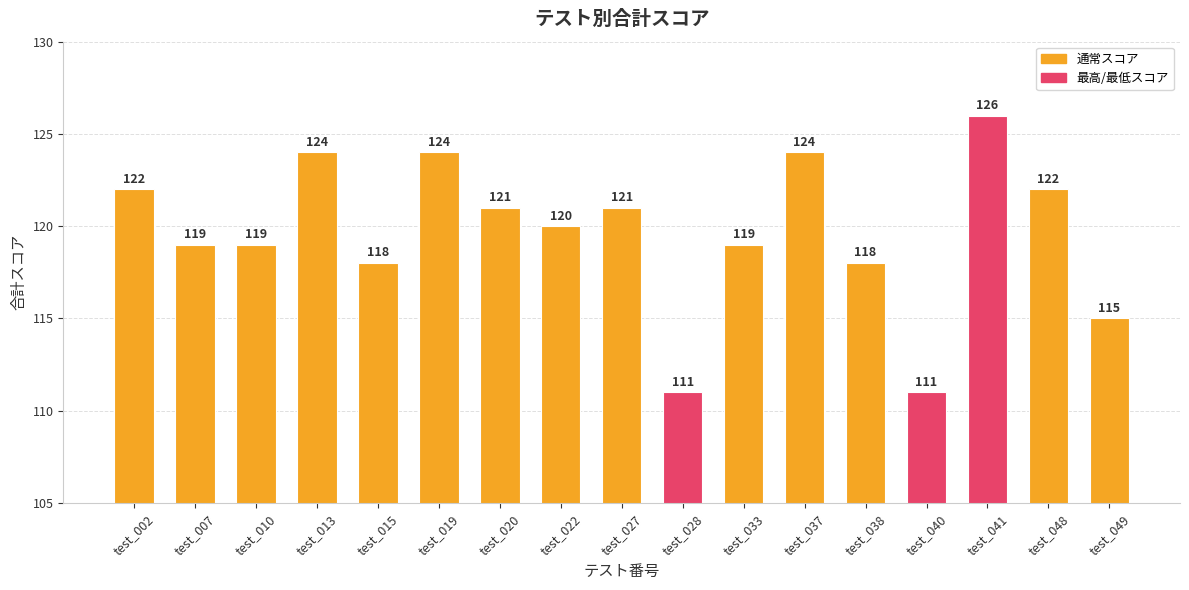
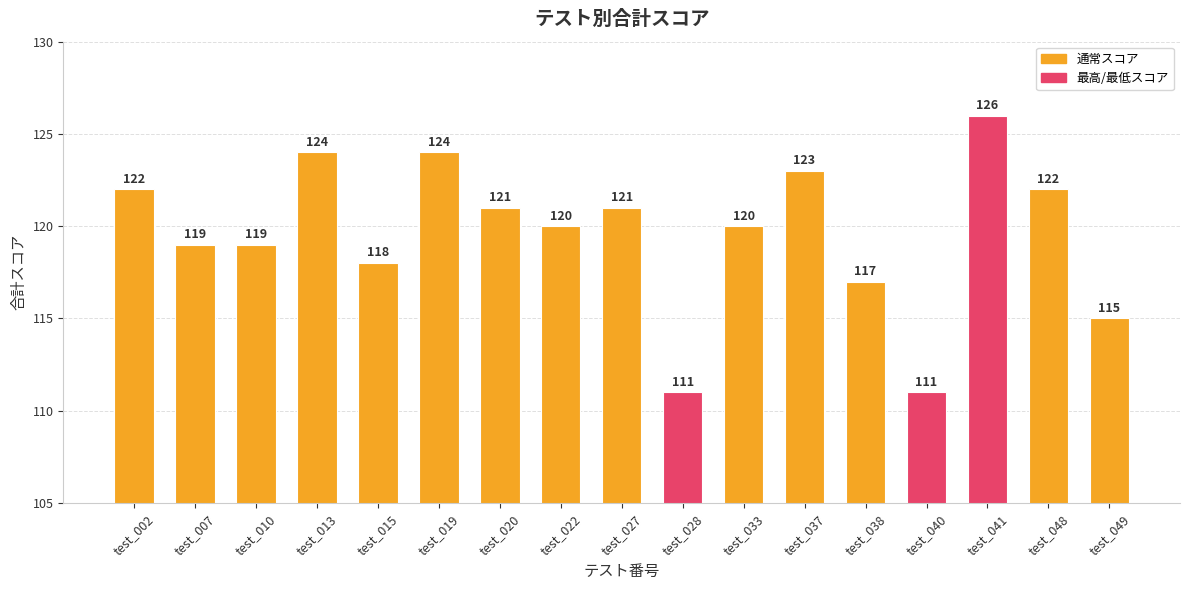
  {
    "test_002": 122,
    "test_007": 119,
    "test_010": 119,
    "test_013": 124,
    "test_015": 118,
    "test_019": 124,
    "test_020": 121,
    "test_022": 120,
    "test_027": 121,
    "test_028": 111,
-   "test_033": 119,
-   "test_037": 124,
-   "test_038": 118,
+   "test_033": 120,
+   "test_037": 123,
+   "test_038": 117,
    "test_040": 111,
    "test_041": 126,
    "test_048": 122,
    "test_049": 115
  }
